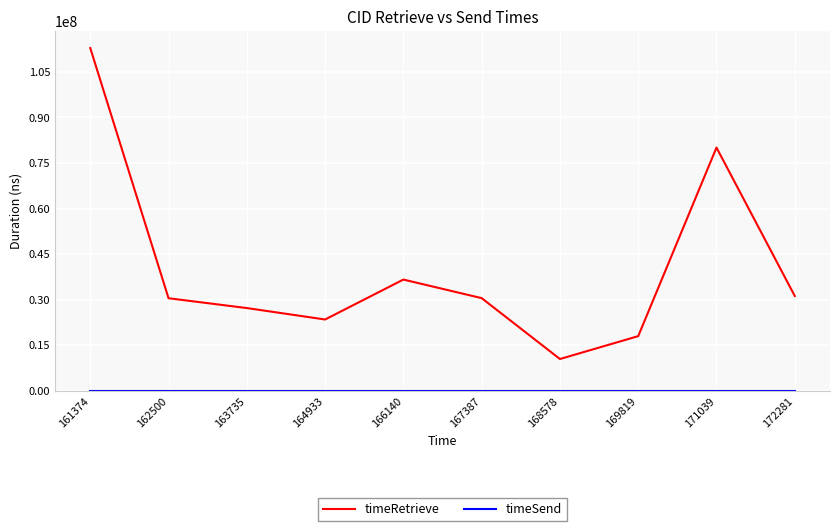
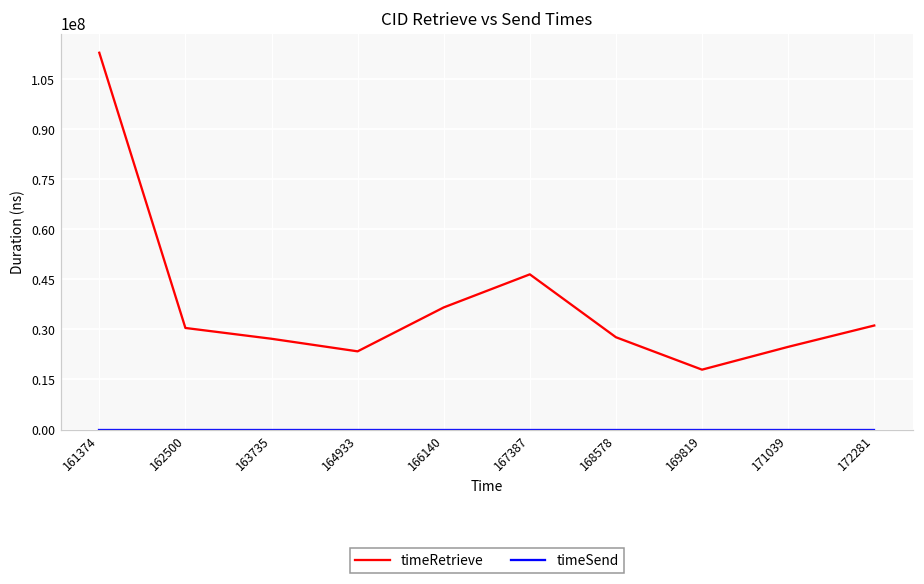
  {
    "timeRetrieve": {
      "161374": 113000000,
      "162500": 30000000,
      "163735": 27000000,
      "164933": 23000000,
      "166140": 37000000,
-     "167387": 30000000,
-     "168578": 10000000,
+     "167387": 46000000,
+     "168578": 28000000,
      "169819": 18000000,
-     "171039": 80000000,
+     "171039": 25000000,
      "172281": 31000000
    },
    "timeSend": {
      "161374": 0,
      "162500": 0,
      "163735": 0,
      "164933": 0,
      "166140": 0,
      "167387": 0,
      "168578": 0,
      "169819": 0,
      "171039": 0,
      "172281": 0
    }
  }
